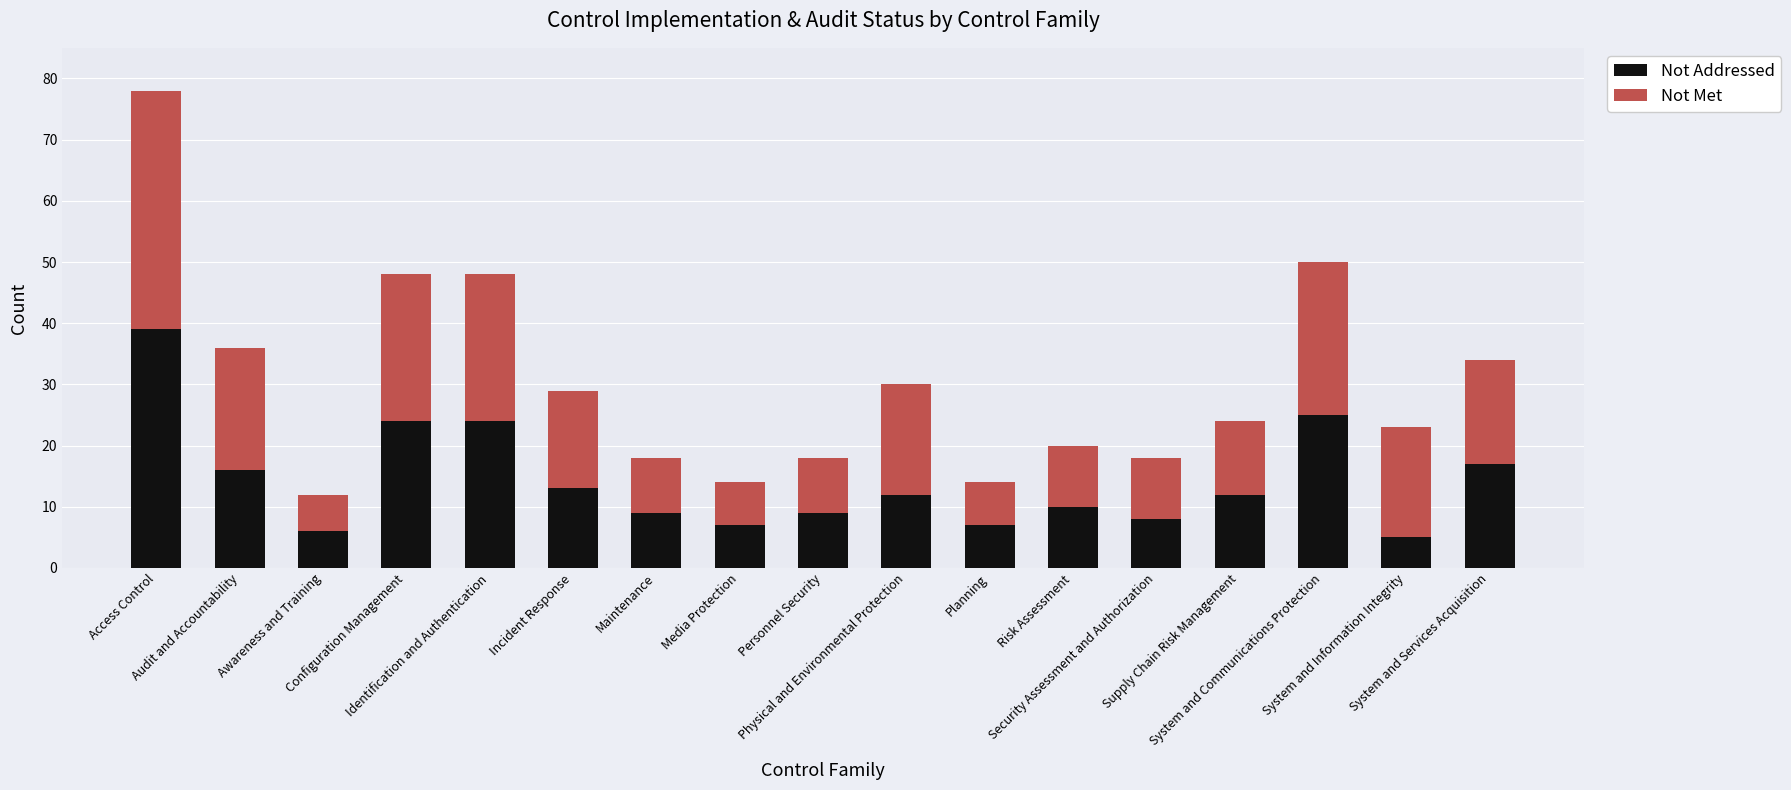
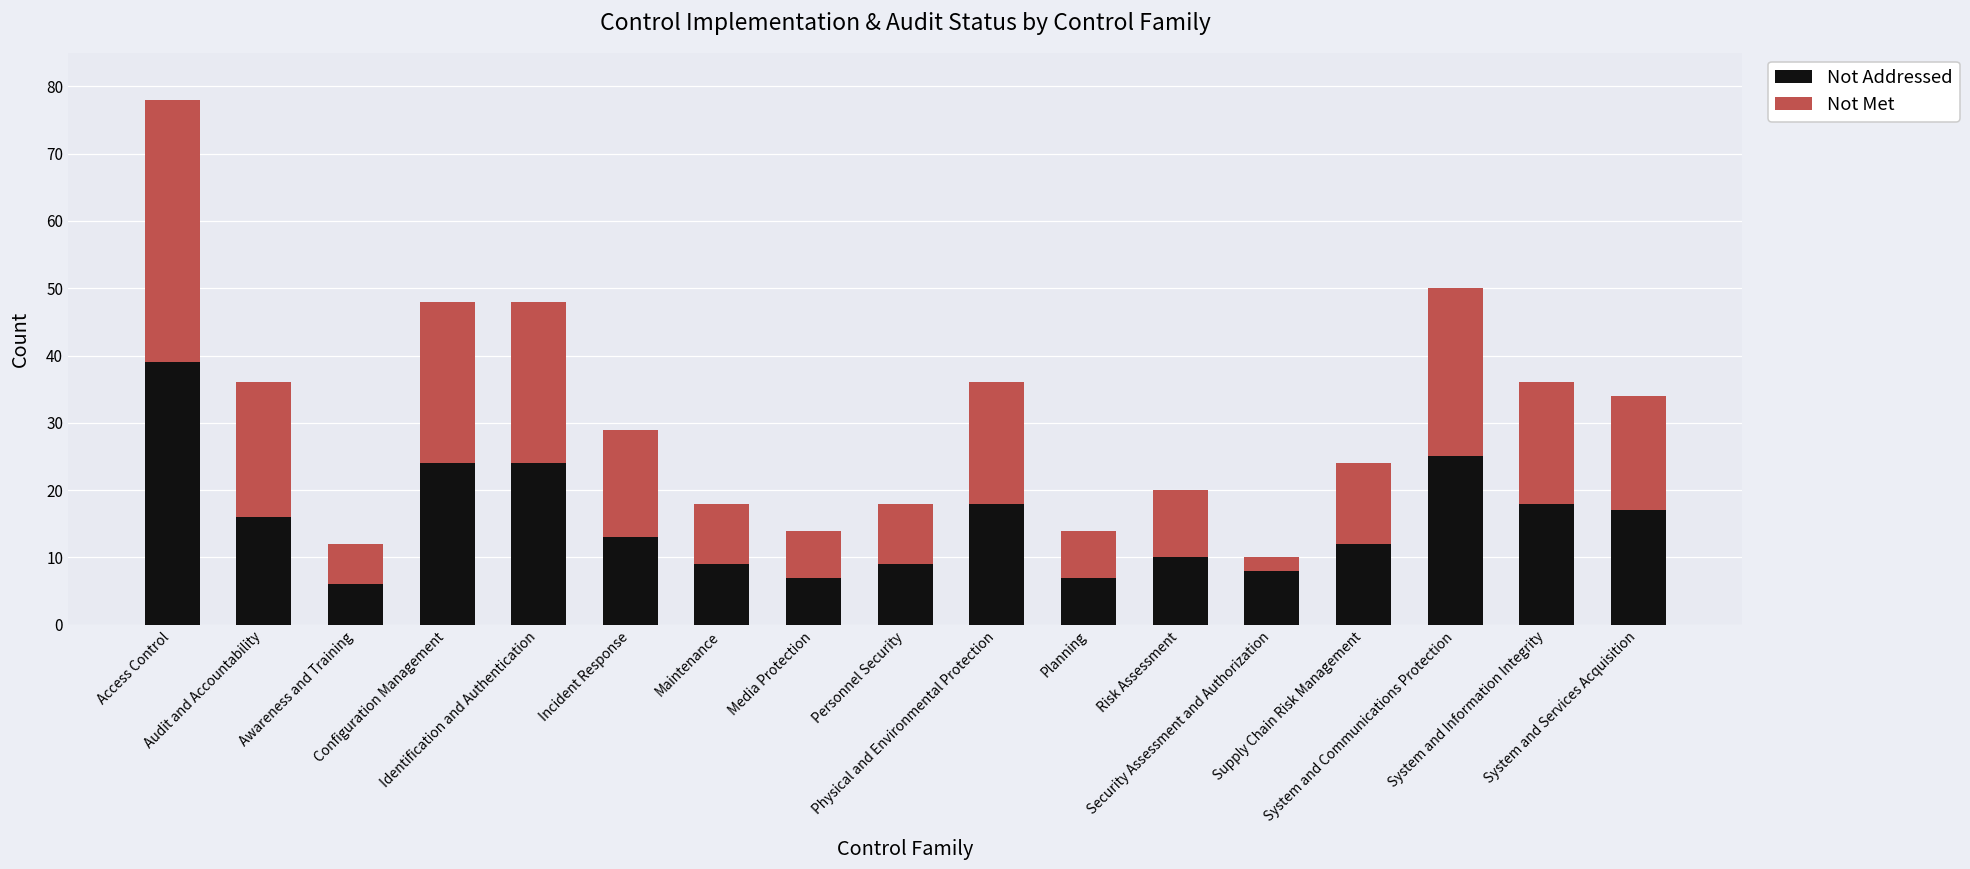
  {
    "Not Addressed": {
      "Access Control": 39,
      "Audit and Accountability": 16,
      "Awareness and Training": 6,
      "Configuration Management": 24,
      "Identification and Authentication": 24,
      "Incident Response": 13,
      "Maintenance": 9,
      "Media Protection": 7,
      "Personnel Security": 9,
-     "Physical and Environmental Protection": 12,
+     "Physical and Environmental Protection": 18,
      "Planning": 7,
      "Risk Assessment": 10,
      "Security Assessment and Authorization": 8,
      "Supply Chain Risk Management": 12,
      "System and Communications Protection": 25,
-     "System and Information Integrity": 5,
+     "System and Information Integrity": 18,
      "System and Services Acquisition": 17
    },
    "Not Met": {
      "Access Control": 39,
      "Audit and Accountability": 20,
      "Awareness and Training": 6,
      "Configuration Management": 24,
      "Identification and Authentication": 24,
      "Incident Response": 16,
      "Maintenance": 9,
      "Media Protection": 7,
      "Personnel Security": 9,
      "Physical and Environmental Protection": 18,
      "Planning": 7,
      "Risk Assessment": 10,
-     "Security Assessment and Authorization": 10,
+     "Security Assessment and Authorization": 2,
      "Supply Chain Risk Management": 12,
      "System and Communications Protection": 25,
      "System and Information Integrity": 18,
      "System and Services Acquisition": 17
    }
  }
